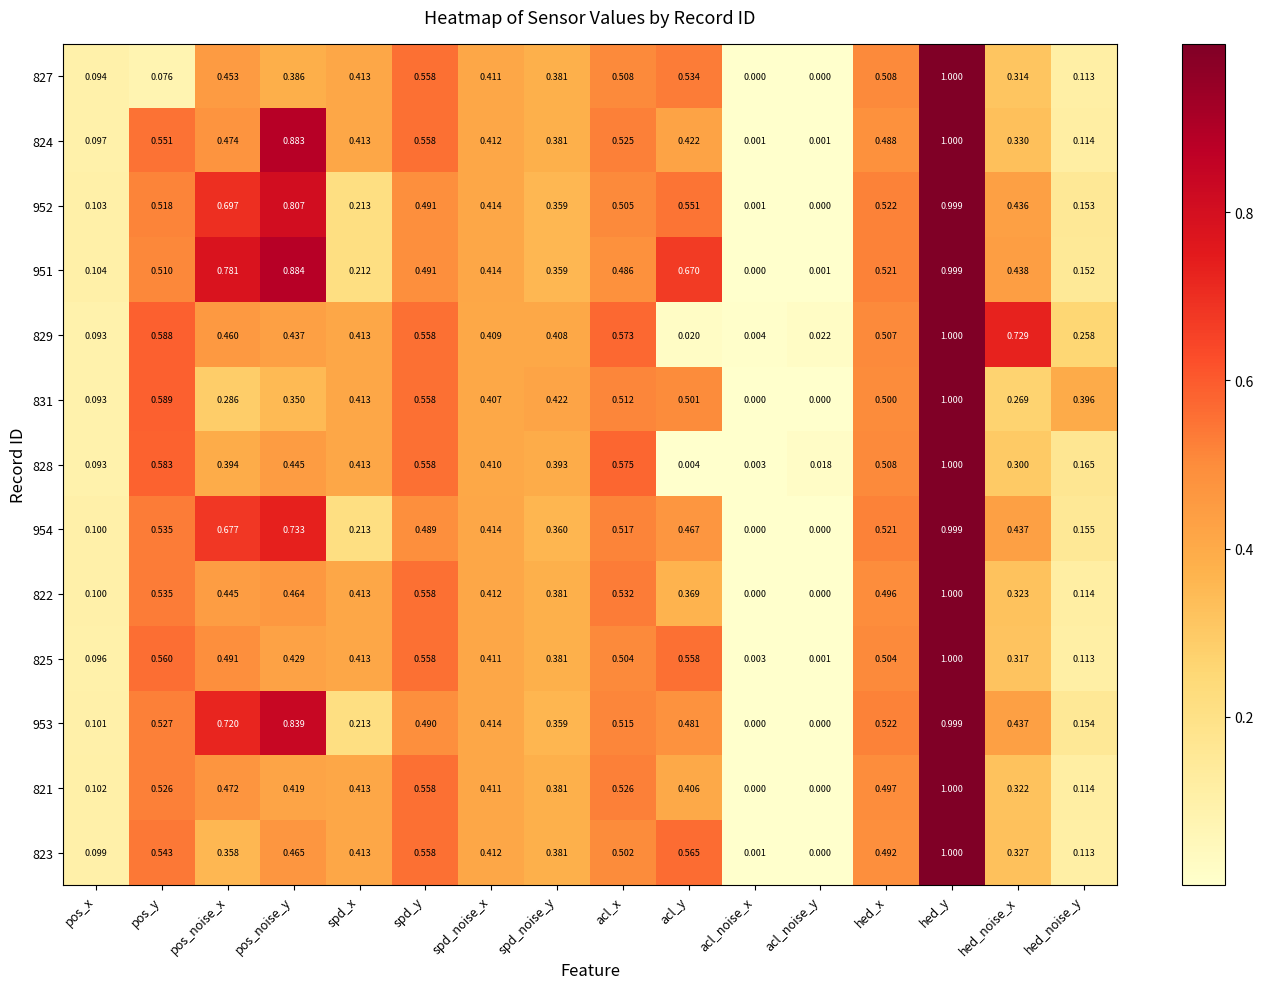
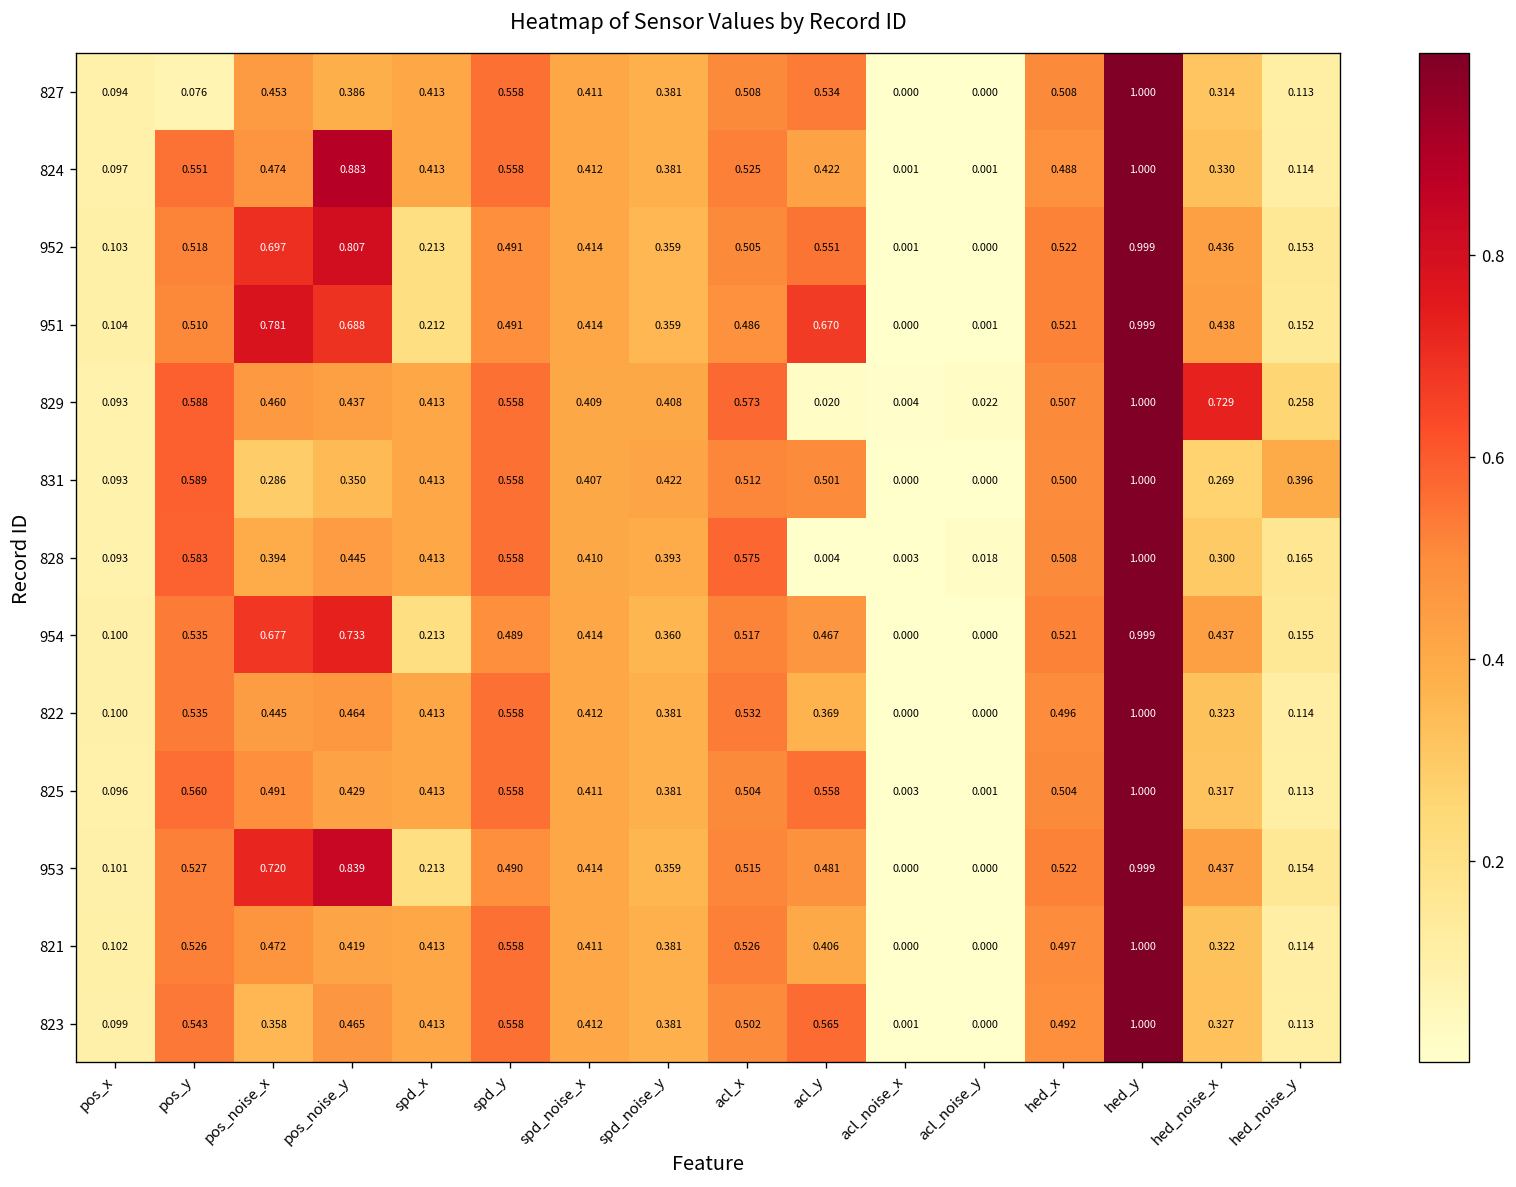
  {
    "951": {
      "pos_x": 0.104,
      "pos_y": 0.510,
      "pos_noise_x": 0.781,
-     "pos_noise_y": 0.884,
+     "pos_noise_y": 0.688,
      "spd_x": 0.212,
      "spd_y": 0.491,
      "spd_noise_x": 0.414,
      "spd_noise_y": 0.359,
      "acl_x": 0.486,
      "acl_y": 0.670,
      "acl_noise_x": 0.000,
      "acl_noise_y": 0.001,
      "hed_x": 0.521,
      "hed_y": 0.999,
      "hed_noise_x": 0.438,
      "hed_noise_y": 0.152
    }
  }
